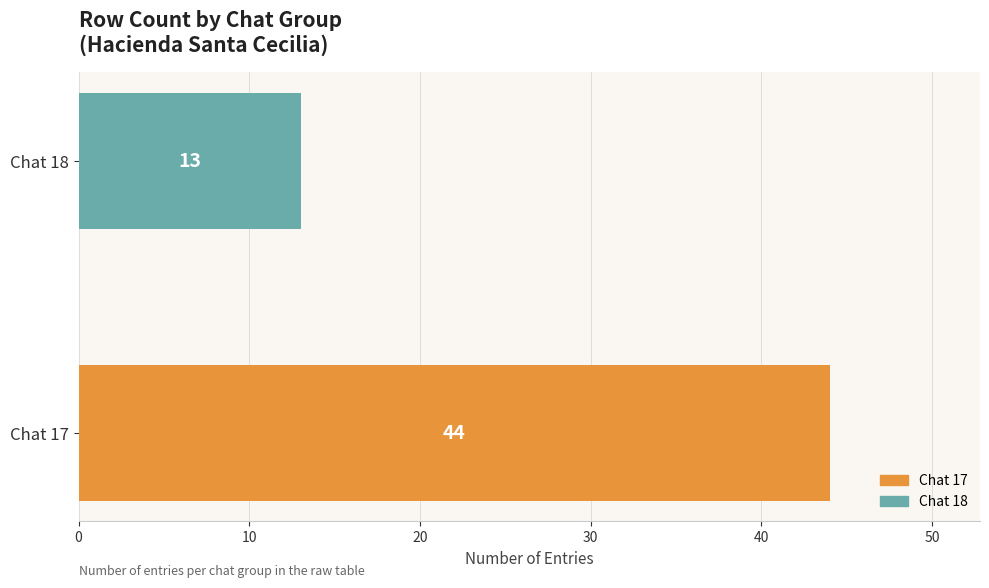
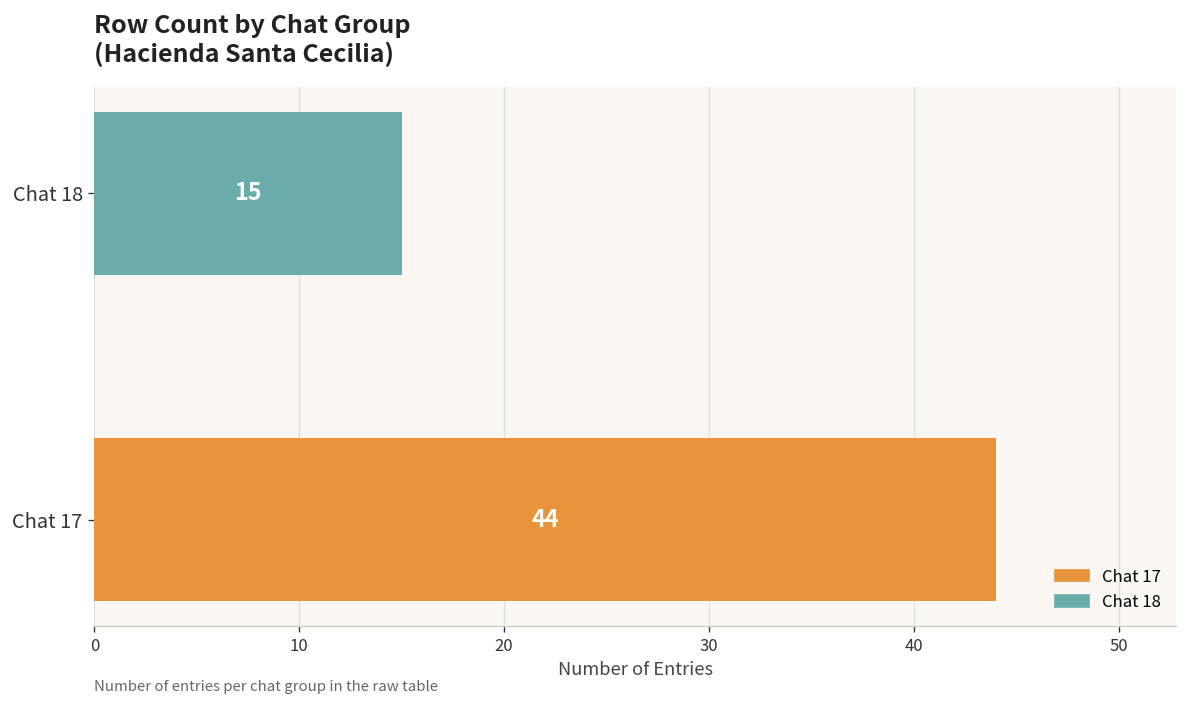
  {
-   "Chat 18": 13,
+   "Chat 18": 15,
    "Chat 17": 44
  }
